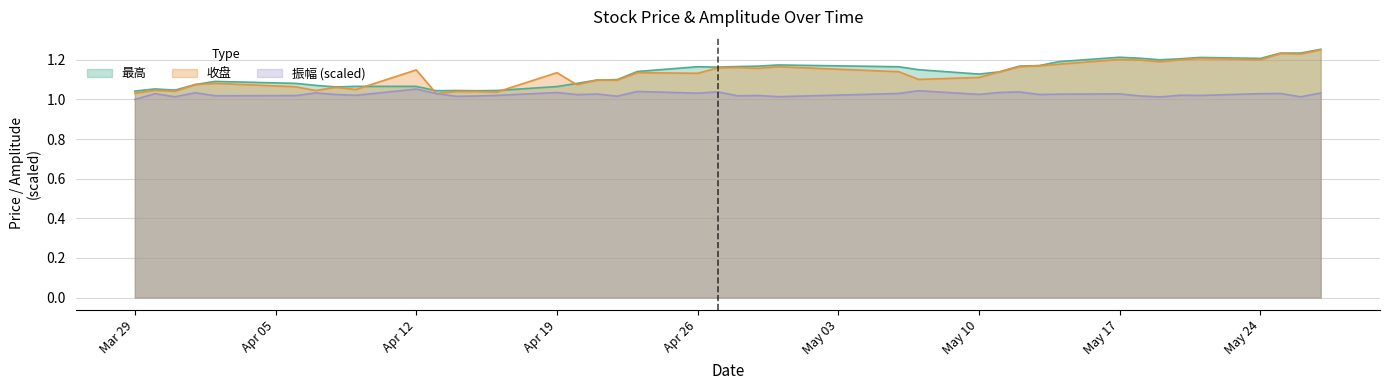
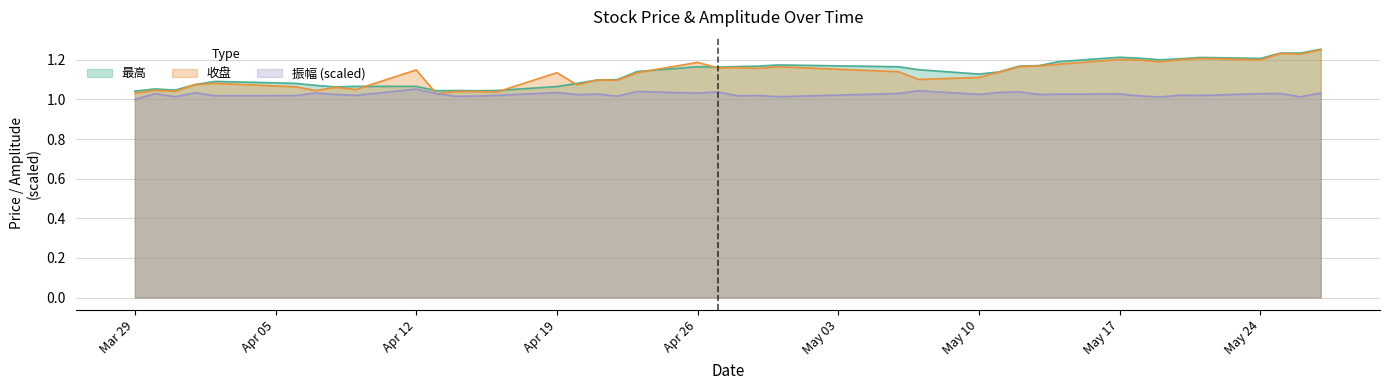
  {
    "收盘": {
      "Apr 12": 1.15,
      "Apr 19": 1.14,
-     "Apr 26": 1.13,
+     "Apr 26": 1.19,
      "May 10": 1.11
    }
  }
